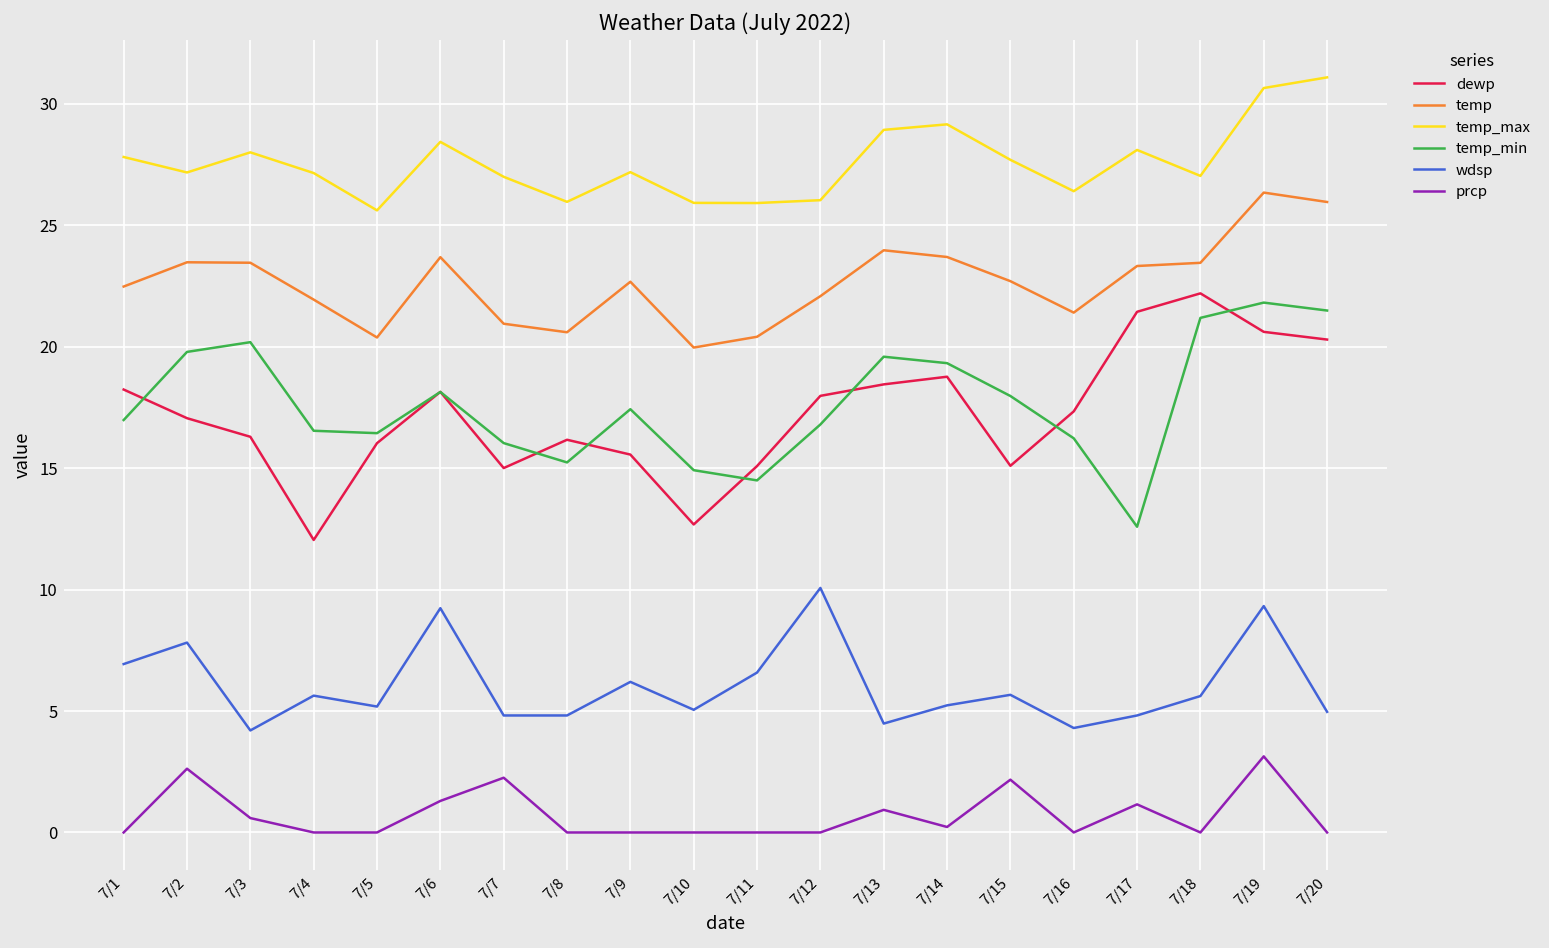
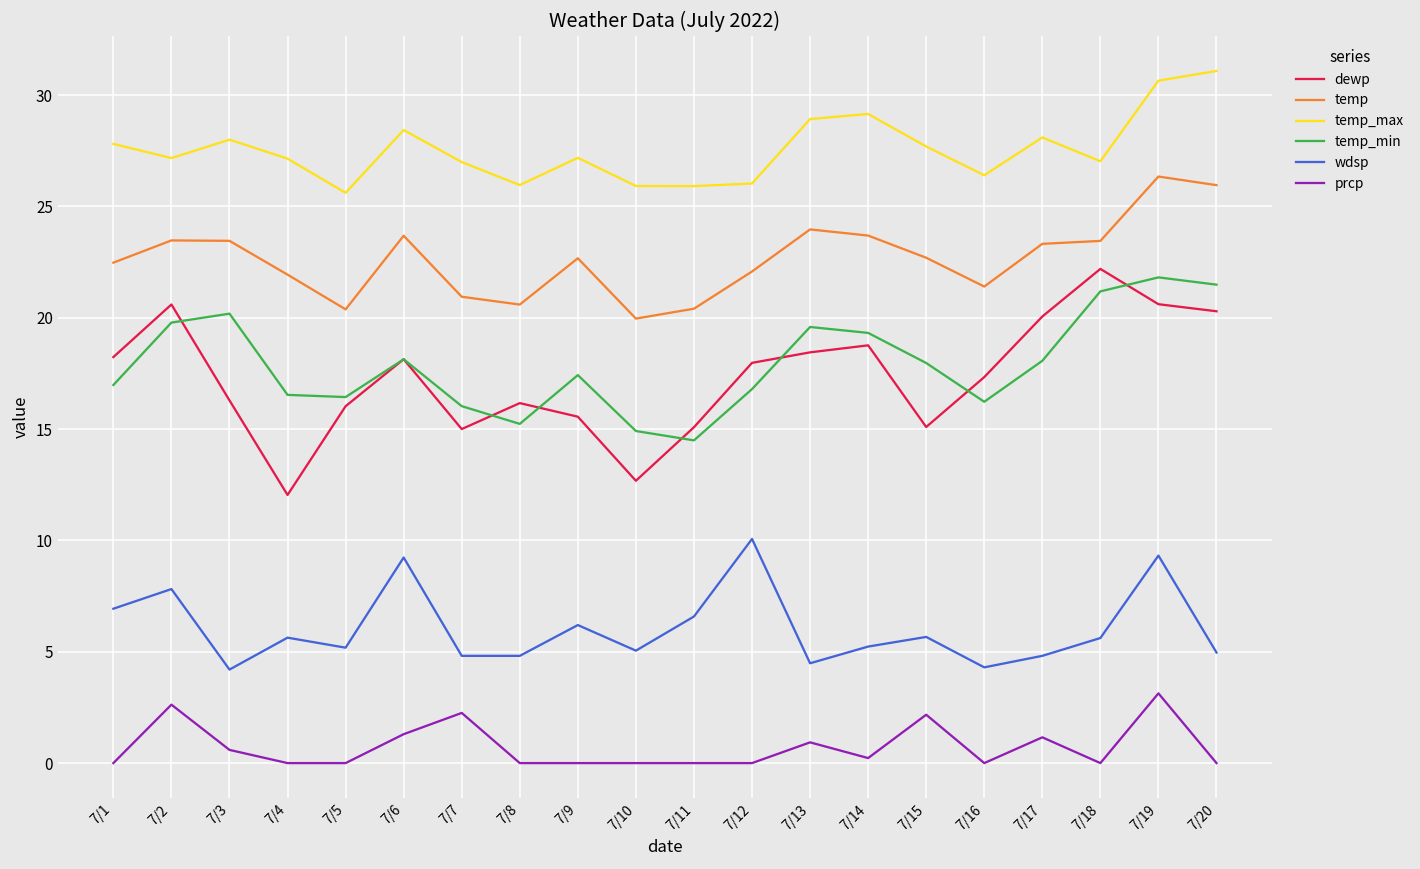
  {
    "dewp": {
      "7/1": 18.2,
-     "7/2": 17.1,
+     "7/2": 20.6,
      "7/3": 16.3,
      "7/4": 12.0,
      "7/5": 16.0,
      "7/7": 15.0,
      "7/8": 16.2,
      "7/9": 15.6,
      "7/10": 12.7,
      "7/11": 15.1,
      "7/12": 18.0,
      "7/13": 18.4,
      "7/14": 18.8,
      "7/15": 15.1,
      "7/16": 17.3,
-     "7/17": 21.4,
+     "7/17": 20.1,
      "7/18": 22.2,
      "7/19": 20.6,
      "7/20": 20.3
    },
    "temp": {
      "7/1": 22.5,
      "7/2": 23.5,
      "7/3": 23.5,
      "7/4": 21.9,
      "7/5": 20.4,
      "7/6": 23.7,
      "7/7": 20.9,
      "7/8": 20.6,
      "7/9": 22.7,
      "7/10": 20.0,
      "7/11": 20.4,
      "7/12": 22.1,
      "7/13": 24.0,
      "7/14": 23.7,
      "7/15": 22.7,
      "7/16": 21.4,
      "7/17": 23.3,
      "7/18": 23.5,
      "7/19": 26.3,
      "7/20": 26.0
    },
    "temp_max": {
      "7/1": 27.8,
      "7/2": 27.2,
      "7/3": 28.0,
      "7/4": 27.1,
      "7/5": 25.6,
      "7/6": 28.4,
      "7/7": 27.0,
      "7/8": 26.0,
      "7/9": 27.2,
      "7/10": 25.9,
      "7/11": 25.9,
      "7/12": 26.0,
      "7/13": 28.9,
      "7/14": 29.2,
      "7/15": 27.7,
      "7/16": 26.4,
      "7/17": 28.1,
      "7/18": 27.0,
      "7/19": 30.6,
      "7/20": 31.1
    },
    "temp_min": {
      "7/1": 17.0,
      "7/2": 19.8,
      "7/3": 20.2,
      "7/4": 16.5,
      "7/5": 16.4,
      "7/7": 16.0,
      "7/8": 15.2,
      "7/9": 17.4,
      "7/10": 14.9,
      "7/11": 14.5,
      "7/12": 16.8,
      "7/13": 19.6,
      "7/14": 19.3,
      "7/15": 18.0,
      "7/16": 16.2,
-     "7/17": 12.6,
+     "7/17": 18.1,
      "7/18": 21.2,
      "7/19": 21.8,
      "7/20": 21.5
    },
    "wdsp": {
      "7/1": 6.9,
      "7/2": 7.8,
      "7/3": 4.2,
      "7/4": 5.6,
      "7/5": 5.2,
      "7/6": 9.2,
      "7/7": 4.8,
      "7/8": 4.8,
      "7/9": 6.2,
      "7/10": 5.1,
      "7/11": 6.6,
      "7/12": 10.1,
      "7/13": 4.5,
      "7/14": 5.2,
      "7/15": 5.7,
      "7/16": 4.3,
      "7/17": 4.8,
      "7/18": 5.6,
      "7/19": 9.3,
      "7/20": 5.0
    },
    "prcp": {
      "7/1": 0.0,
      "7/2": 2.6,
      "7/3": 0.6,
      "7/4": 0.0,
      "7/5": 0.0,
      "7/6": 1.3,
      "7/7": 2.3,
      "7/8": 0.0,
      "7/9": 0.0,
      "7/10": 0.0,
      "7/11": 0.0,
      "7/12": 0.0,
      "7/13": 0.9,
      "7/14": 0.2,
      "7/15": 2.2,
      "7/16": 0.0,
      "7/17": 1.2,
      "7/18": 0.0,
      "7/19": 3.1,
      "7/20": 0.0
    }
  }
